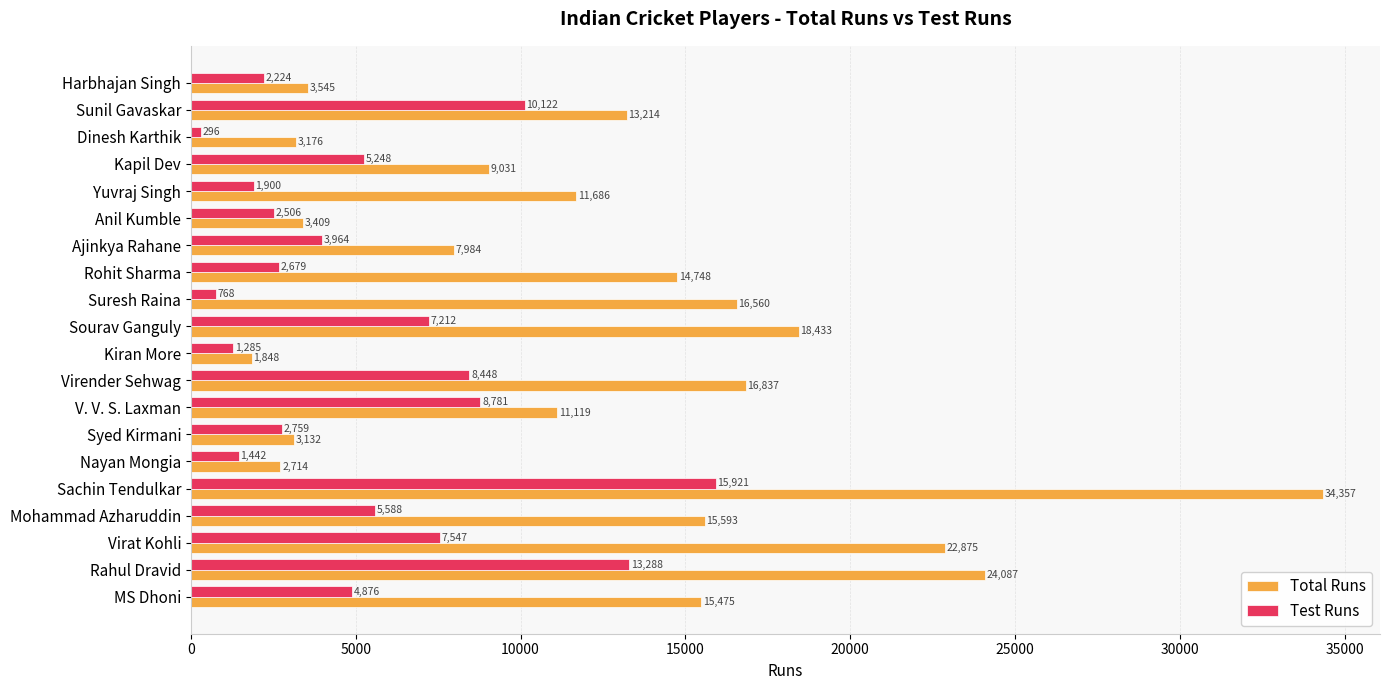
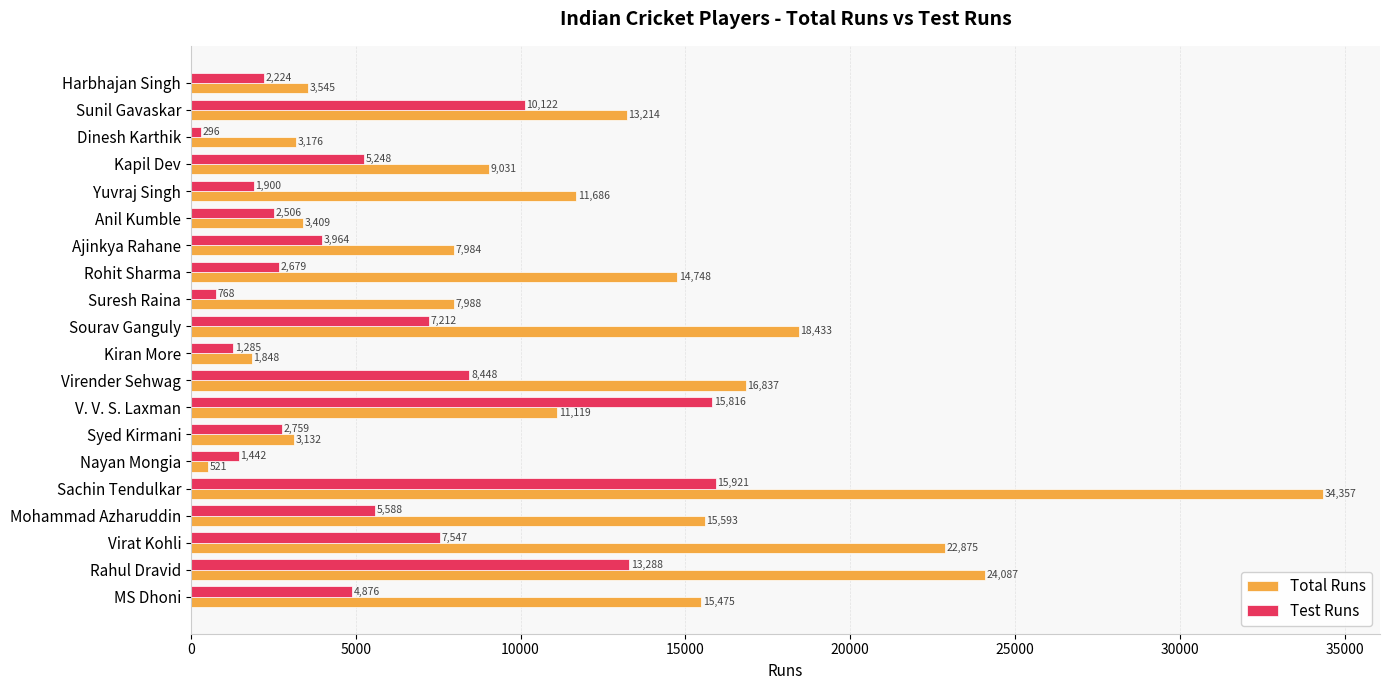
  {
    "Total Runs": {
      "Harbhajan Singh": "3,545",
      "Sunil Gavaskar": "13,214",
      "Dinesh Karthik": "3,176",
      "Kapil Dev": "9,031",
      "Yuvraj Singh": "11,686",
      "Anil Kumble": "3,409",
      "Ajinkya Rahane": "7,984",
      "Rohit Sharma": "14,748",
-     "Suresh Raina": "16,560",
+     "Suresh Raina": "7,988",
      "Sourav Ganguly": "18,433",
      "Kiran More": "1,848",
      "Virender Sehwag": "16,837",
      "V. V. S. Laxman": "11,119",
      "Syed Kirmani": "3,132",
-     "Nayan Mongia": "2,714",
+     "Nayan Mongia": "521",
      "Sachin Tendulkar": "34,357",
      "Mohammad Azharuddin": "15,593",
      "Virat Kohli": "22,875",
      "Rahul Dravid": "24,087",
      "MS Dhoni": "15,475"
    },
    "Test Runs": {
      "Harbhajan Singh": "2,224",
      "Sunil Gavaskar": "10,122",
      "Dinesh Karthik": "296",
      "Kapil Dev": "5,248",
      "Yuvraj Singh": "1,900",
      "Anil Kumble": "2,506",
      "Ajinkya Rahane": "3,964",
      "Rohit Sharma": "2,679",
      "Suresh Raina": "768",
      "Sourav Ganguly": "7,212",
      "Kiran More": "1,285",
      "Virender Sehwag": "8,448",
-     "V. V. S. Laxman": "8,781",
+     "V. V. S. Laxman": "15,816",
      "Syed Kirmani": "2,759",
      "Nayan Mongia": "1,442",
      "Sachin Tendulkar": "15,921",
      "Mohammad Azharuddin": "5,588",
      "Virat Kohli": "7,547",
      "Rahul Dravid": "13,288",
      "MS Dhoni": "4,876"
    }
  }
